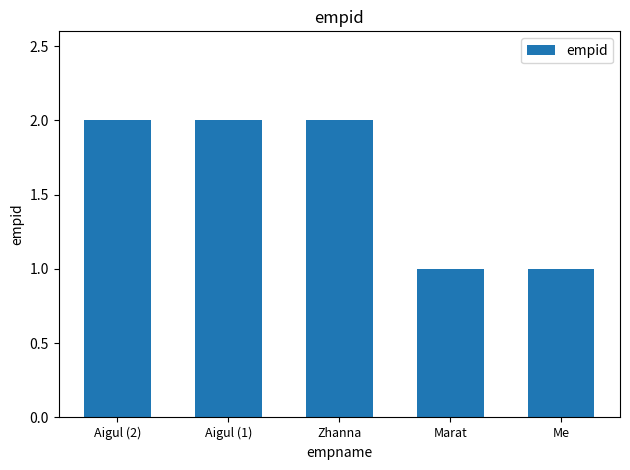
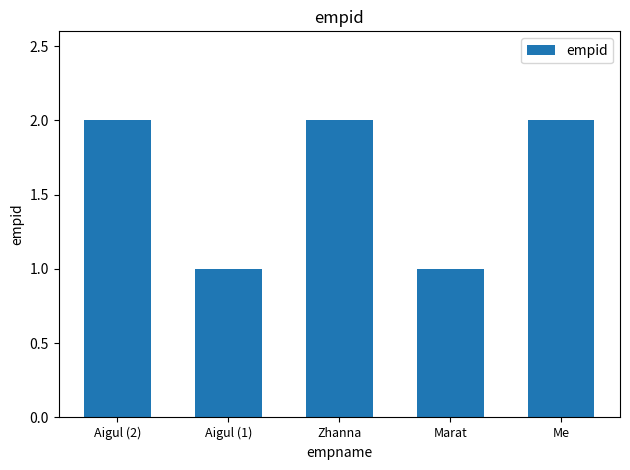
  {
    "Aigul (2)": 2,
-   "Aigul (1)": 2,
+   "Aigul (1)": 1,
    "Zhanna": 2,
    "Marat": 1,
-   "Me": 1
+   "Me": 2
  }
